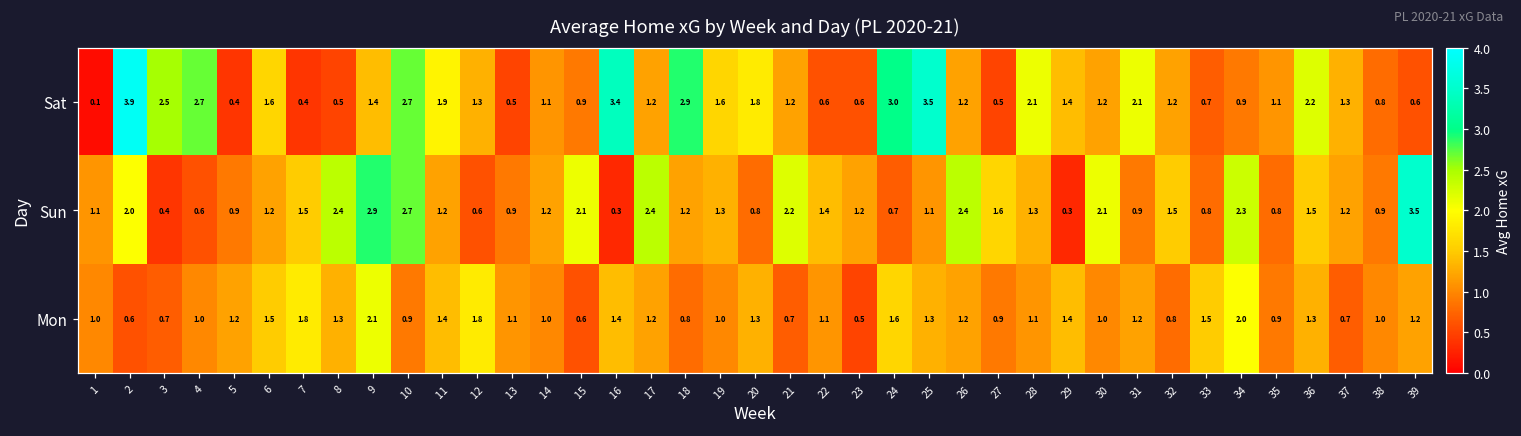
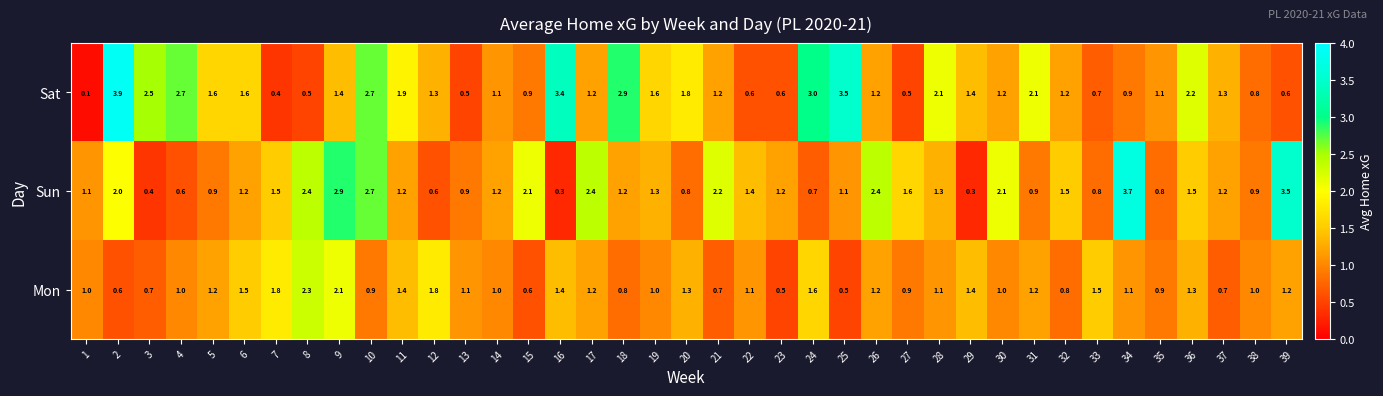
  {
    "Sat": {
      "1": 0.1,
      "2": 3.9,
      "3": 2.5,
      "4": 2.7,
-     "5": 0.4,
+     "5": 1.6,
      "6": 1.6,
      "7": 0.4,
      "8": 0.5,
      "9": 1.4,
      "10": 2.7,
      "11": 1.9,
      "12": 1.3,
      "13": 0.5,
      "14": 1.1,
      "15": 0.9,
      "16": 3.4,
      "17": 1.2,
      "18": 2.9,
      "19": 1.6,
      "20": 1.8,
      "21": 1.2,
      "22": 0.6,
      "23": 0.6,
      "24": 3.0,
      "25": 3.5,
      "26": 1.2,
      "27": 0.5,
      "28": 2.1,
      "29": 1.4,
      "30": 1.2,
      "31": 2.1,
      "32": 1.2,
      "33": 0.7,
      "34": 0.9,
      "35": 1.1,
      "36": 2.2,
      "37": 1.3,
      "38": 0.8,
      "39": 0.6
    },
    "Sun": {
      "1": 1.1,
      "2": 2.0,
      "3": 0.4,
      "4": 0.6,
      "5": 0.9,
      "6": 1.2,
      "7": 1.5,
      "8": 2.4,
      "9": 2.9,
      "10": 2.7,
      "11": 1.2,
      "12": 0.6,
      "13": 0.9,
      "14": 1.2,
      "15": 2.1,
      "16": 0.3,
      "17": 2.4,
      "18": 1.2,
      "19": 1.3,
      "20": 0.8,
      "21": 2.2,
      "22": 1.4,
      "23": 1.2,
      "24": 0.7,
      "25": 1.1,
      "26": 2.4,
      "27": 1.6,
      "28": 1.3,
      "29": 0.3,
      "30": 2.1,
      "31": 0.9,
      "32": 1.5,
      "33": 0.8,
-     "34": 2.3,
+     "34": 3.7,
      "35": 0.8,
      "36": 1.5,
      "37": 1.2,
      "38": 0.9,
      "39": 3.5
    },
    "Mon": {
      "1": 1.0,
      "2": 0.6,
      "3": 0.7,
      "4": 1.0,
      "5": 1.2,
      "6": 1.5,
      "7": 1.8,
-     "8": 1.3,
+     "8": 2.3,
      "9": 2.1,
      "10": 0.9,
      "11": 1.4,
      "12": 1.8,
      "13": 1.1,
      "14": 1.0,
      "15": 0.6,
      "16": 1.4,
      "17": 1.2,
      "18": 0.8,
      "19": 1.0,
      "20": 1.3,
      "21": 0.7,
      "22": 1.1,
      "23": 0.5,
      "24": 1.6,
-     "25": 1.3,
+     "25": 0.5,
      "26": 1.2,
      "27": 0.9,
      "28": 1.1,
      "29": 1.4,
      "30": 1.0,
      "31": 1.2,
      "32": 0.8,
      "33": 1.5,
-     "34": 2.0,
+     "34": 1.1,
      "35": 0.9,
      "36": 1.3,
      "37": 0.7,
      "38": 1.0,
      "39": 1.2
    }
  }
